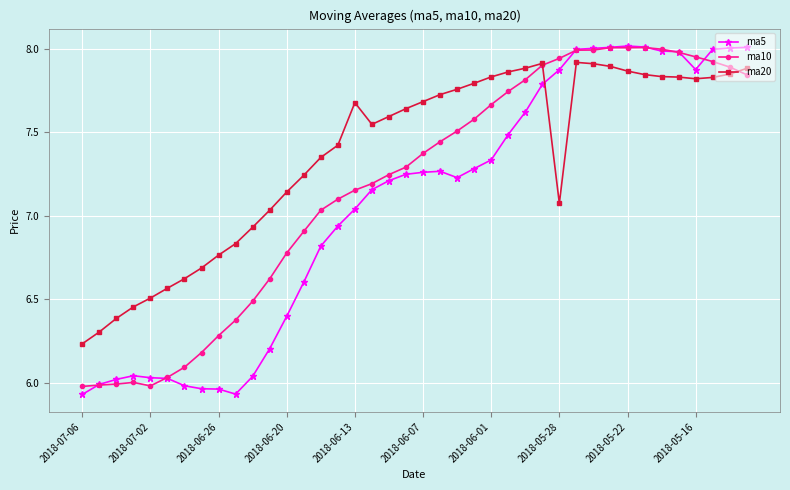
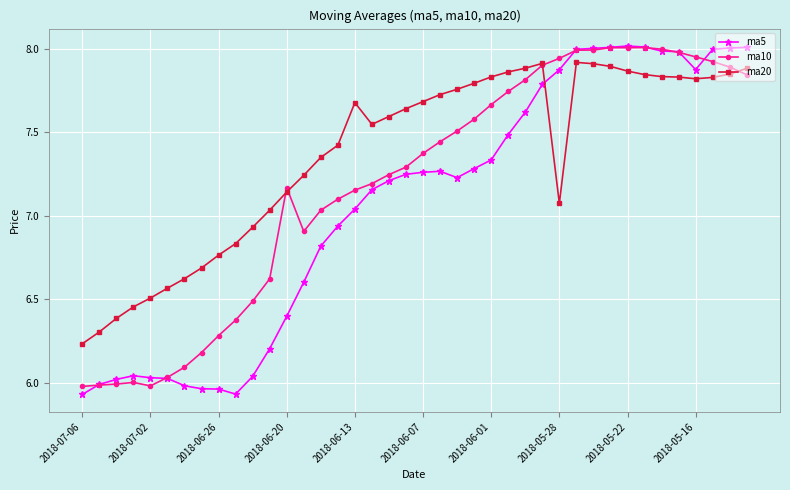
  {
    "ma5": {
      "2018-07-06": 5.93,
      "2018-07-02": 6.03,
      "2018-06-26": 5.96,
      "2018-06-20": 6.40,
      "2018-06-13": 7.04,
      "2018-06-07": 7.26,
      "2018-06-01": 7.33,
      "2018-05-28": 7.87,
      "2018-05-16": 7.88
    },
    "ma10": {
      "2018-07-06": 5.98,
      "2018-07-02": 5.98,
      "2018-06-26": 6.28,
-     "2018-06-20": 6.78,
+     "2018-06-20": 7.17,
      "2018-06-13": 7.15,
      "2018-06-07": 7.37,
      "2018-06-01": 7.67,
      "2018-05-28": 7.94,
      "2018-05-16": 7.95
    },
    "ma20": {
      "2018-07-06": 6.23,
      "2018-07-02": 6.51,
      "2018-06-26": 6.76,
      "2018-06-20": 7.14,
      "2018-06-13": 7.68,
      "2018-06-07": 7.68,
      "2018-06-01": 7.83,
      "2018-05-28": 7.07,
      "2018-05-22": 7.87,
      "2018-05-16": 7.82
    }
  }
